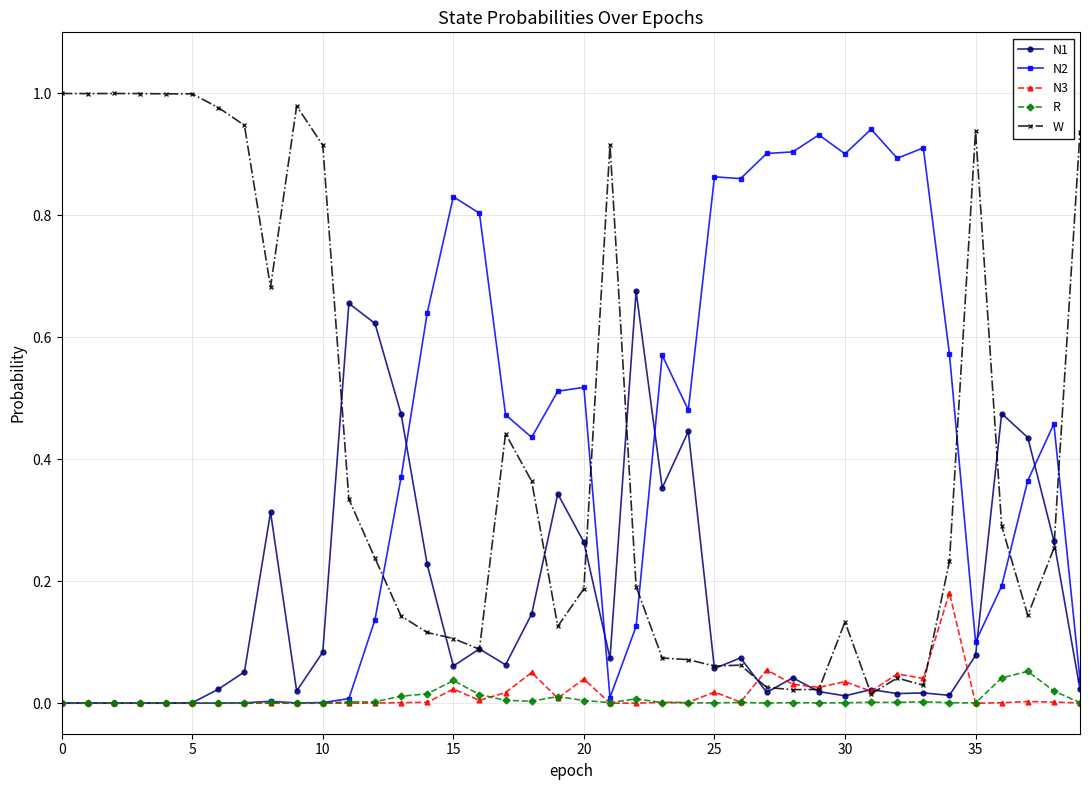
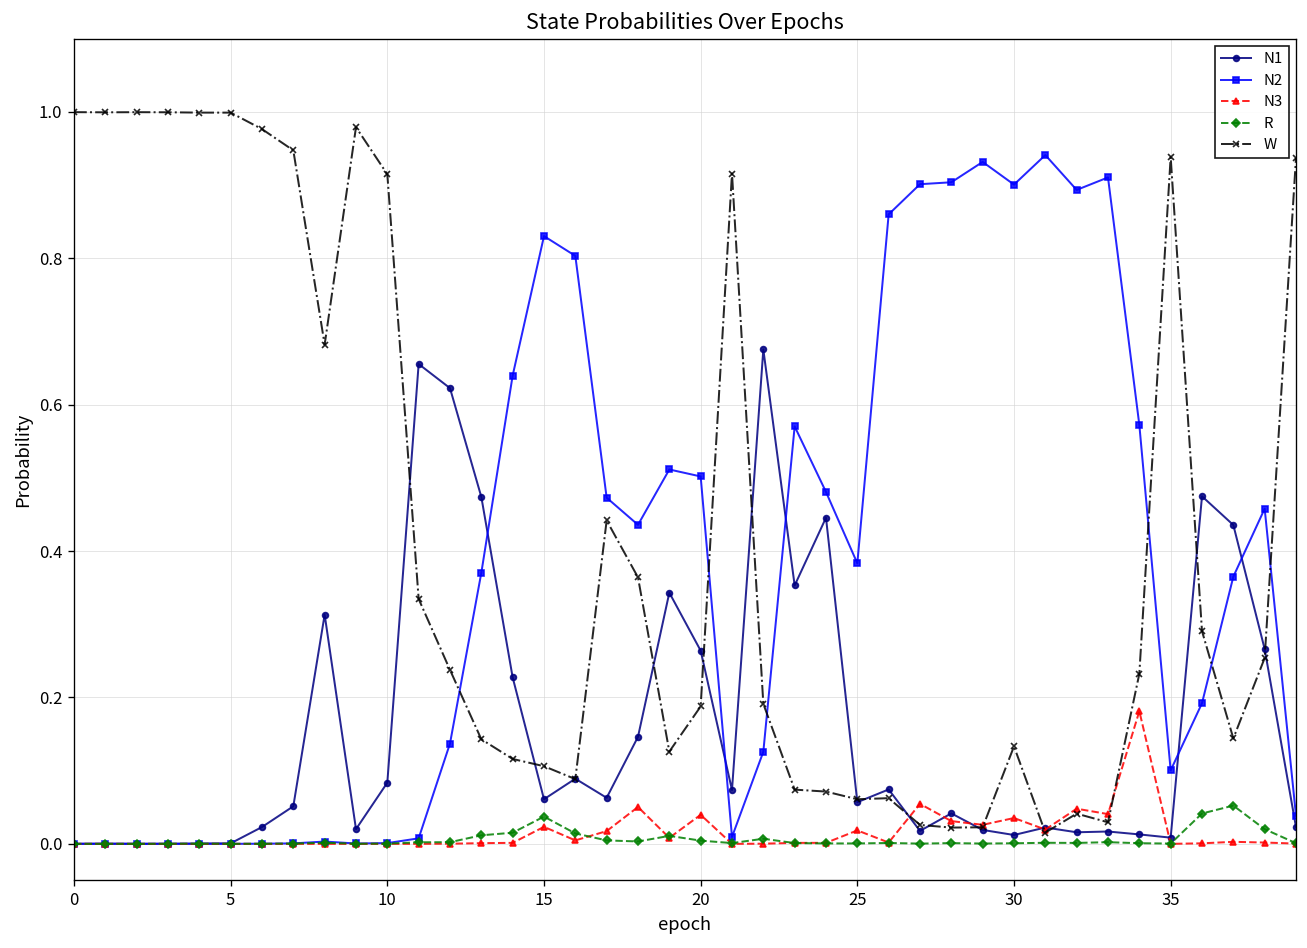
  {
    "N1": {
      "10": 0.08,
      "15": 0.06,
      "20": 0.26,
      "30": 0.01,
-     "35": 0.08
+     "35": 0.01
    },
    "N2": {
      "15": 0.83,
-     "20": 0.52,
-     "25": 0.86,
+     "20": 0.50,
+     "25": 0.38,
      "30": 0.90,
      "35": 0.10
    },
    "N3": {
      "15": 0.02,
      "20": 0.04,
      "25": 0.02,
      "30": 0.04
    },
    "R": {
      "15": 0.04,
      "20": 0.00,
      "25": 0.00,
      "30": 0.00
    },
    "W": {
      "0": 1.00,
      "5": 1.00,
      "10": 0.91,
      "15": 0.11,
      "20": 0.19,
      "30": 0.13,
      "35": 0.94
    }
  }
